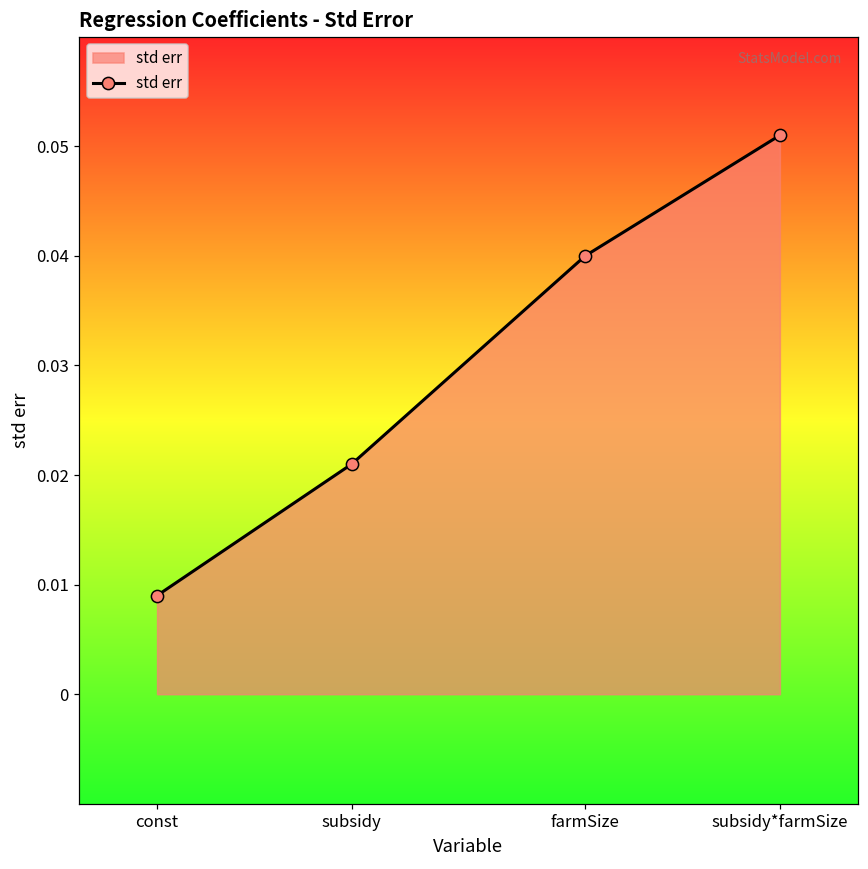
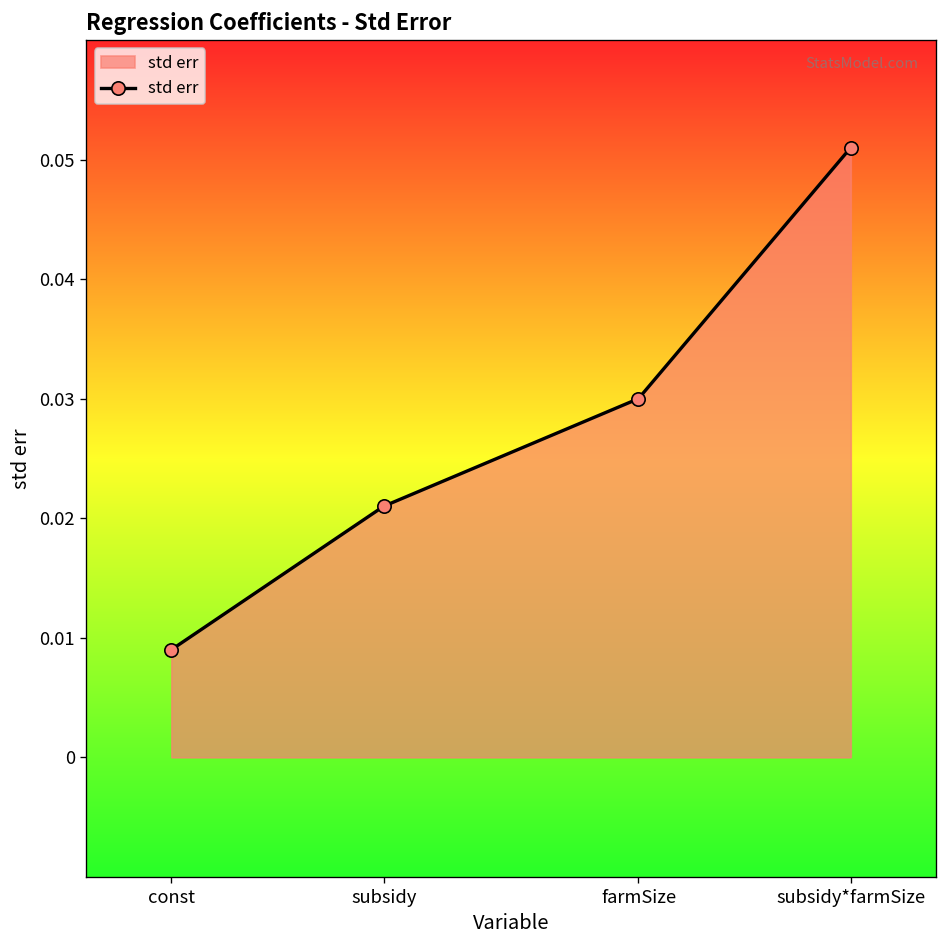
  {
    "const": 0.009,
    "subsidy": 0.021,
-   "farmSize": 0.04,
+   "farmSize": 0.03,
    "subsidy*farmSize": 0.051
  }
